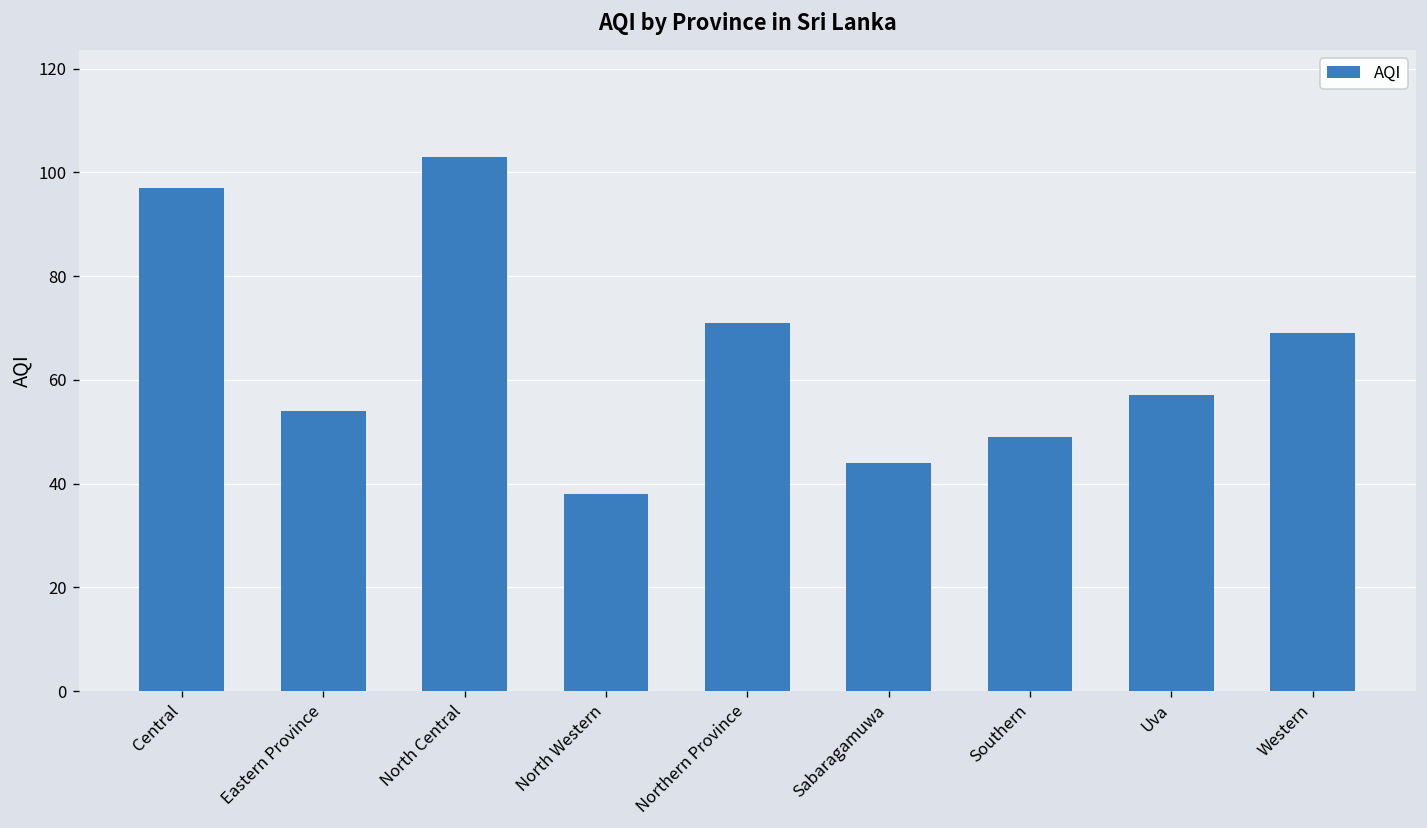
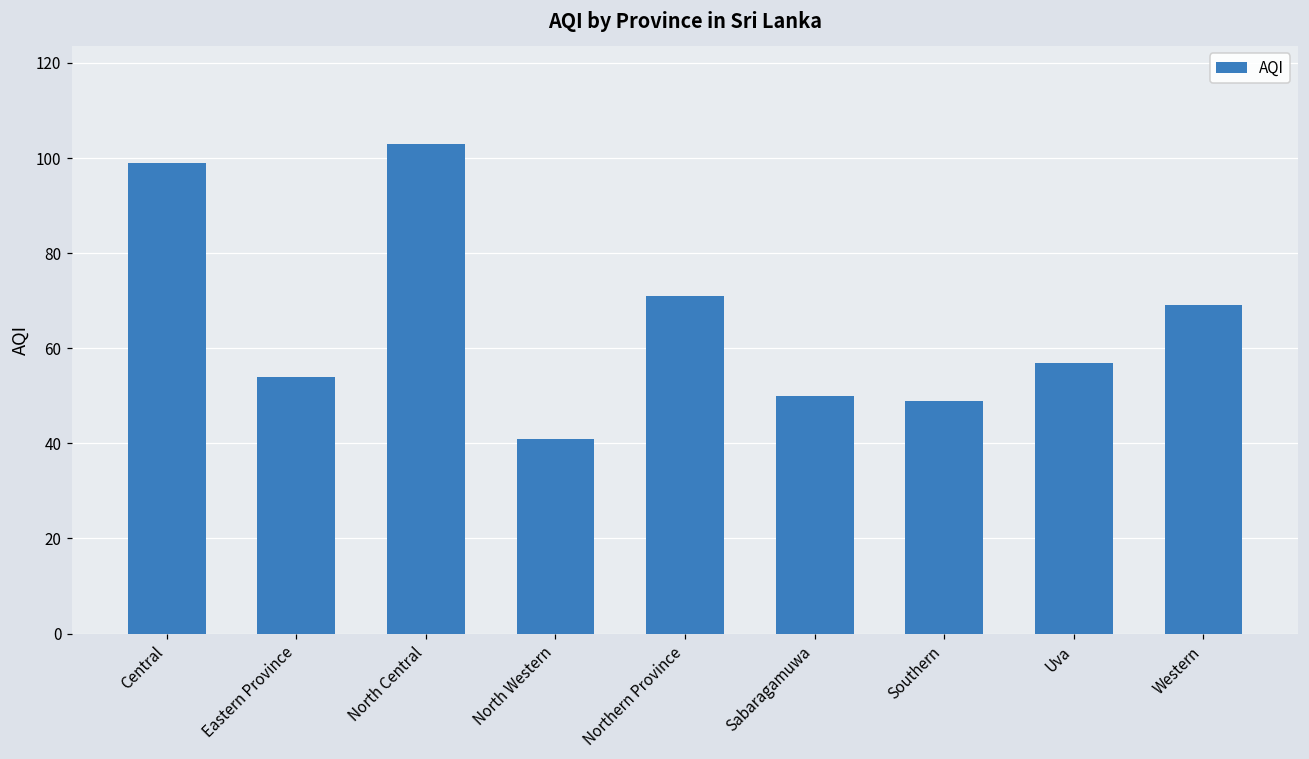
  {
-   "Central": 97,
+   "Central": 99,
    "Eastern Province": 54,
    "North Central": 103,
-   "North Western": 38,
+   "North Western": 41,
    "Northern Province": 71,
-   "Sabaragamuwa": 44,
+   "Sabaragamuwa": 50,
    "Southern": 49,
    "Uva": 57,
    "Western": 69
  }
